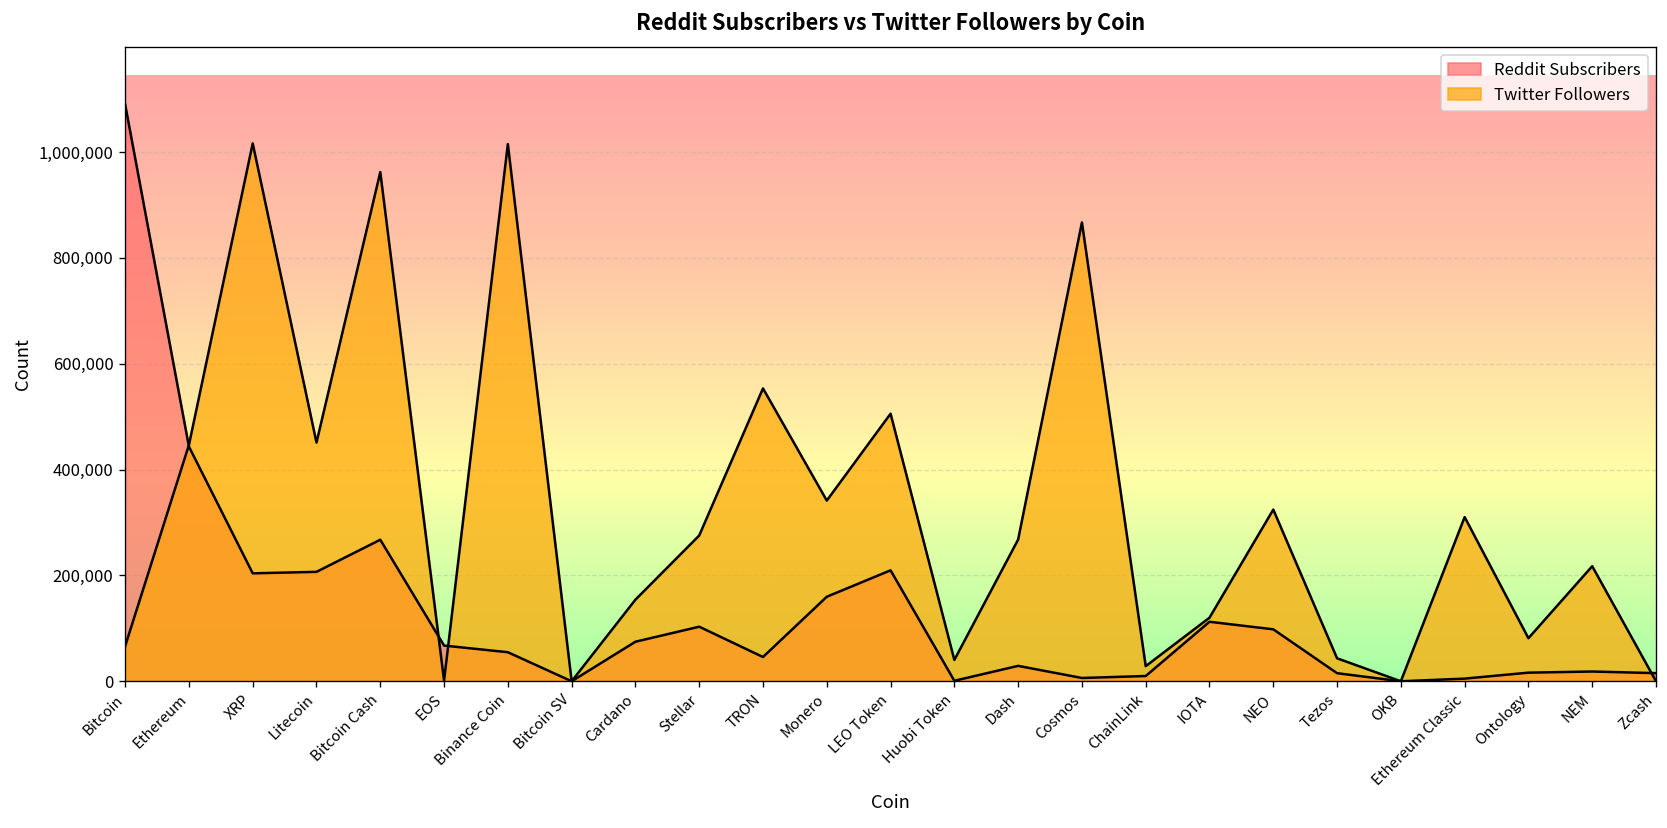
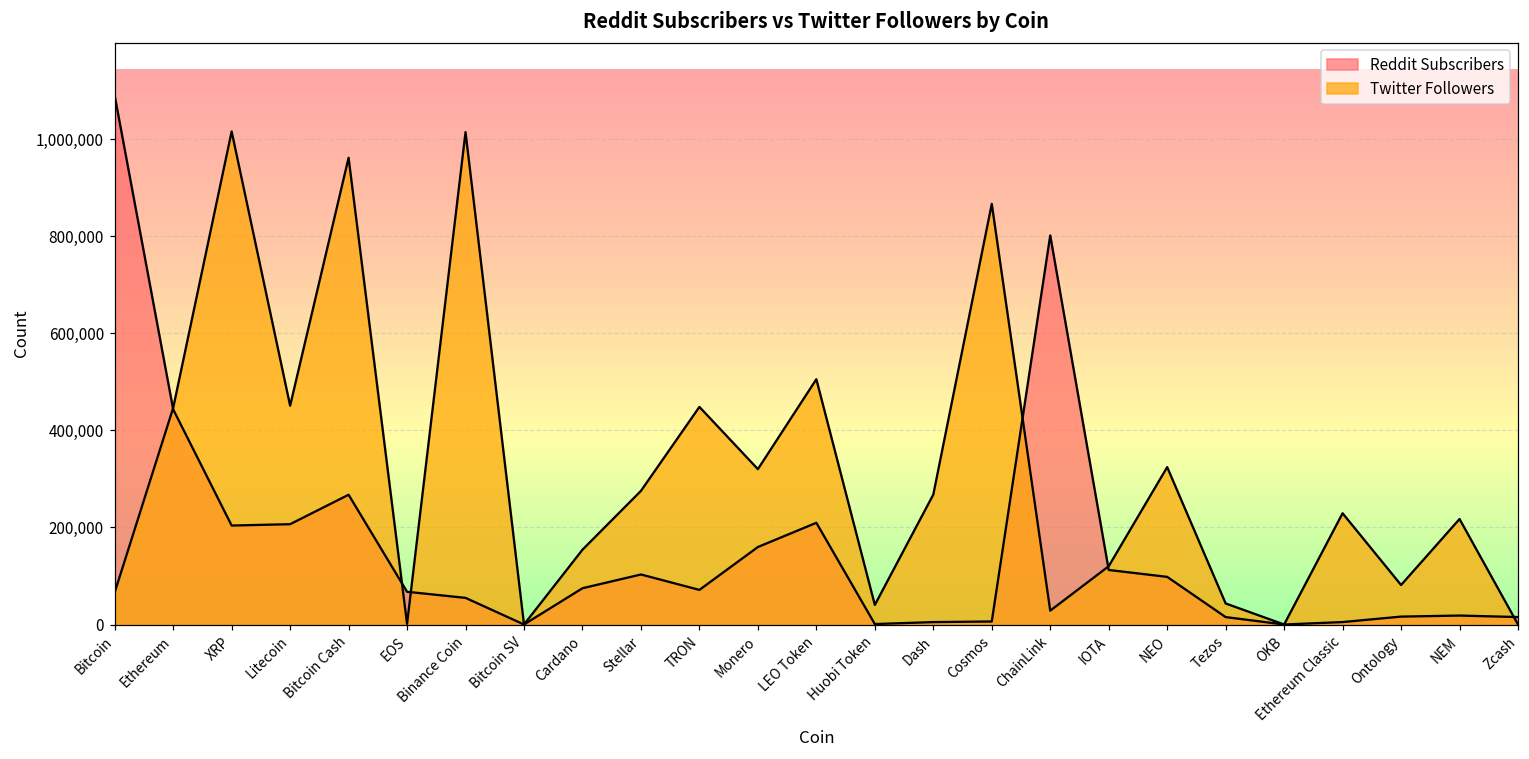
  {
    "Reddit Subscribers": {
      "Bitcoin": "1,090,000",
      "XRP": "200,000",
      "Litecoin": "210,000",
      "Bitcoin Cash": "270,000",
      "EOS": "70,000",
      "Binance Coin": "50,000",
      "Cardano": "70,000",
      "Stellar": "100,000",
-     "TRON": "50,000",
+     "TRON": "70,000",
      "Monero": "160,000",
      "LEO Token": "210,000",
      "Huobi Token": "0",
-     "Dash": "30,000",
+     "Dash": "0",
      "Cosmos": "10,000",
-     "ChainLink": "10,000",
+     "ChainLink": "800,000",
      "IOTA": "110,000",
      "NEO": "100,000",
      "Tezos": "20,000",
      "Ethereum Classic": "10,000",
      "Ontology": "20,000",
      "NEM": "20,000",
      "Zcash": "20,000"
    },
    "Twitter Followers": {
      "Bitcoin": "70,000",
      "XRP": "1,020,000",
      "Litecoin": "450,000",
      "Bitcoin Cash": "960,000",
      "EOS": "0",
      "Binance Coin": "1,010,000",
      "Cardano": "150,000",
      "Stellar": "280,000",
-     "TRON": "550,000",
-     "Monero": "340,000",
+     "TRON": "450,000",
+     "Monero": "320,000",
      "LEO Token": "510,000",
      "Huobi Token": "40,000",
      "Dash": "270,000",
      "Cosmos": "870,000",
      "ChainLink": "30,000",
      "IOTA": "120,000",
      "NEO": "320,000",
      "Tezos": "40,000",
-     "Ethereum Classic": "310,000",
+     "Ethereum Classic": "230,000",
      "Ontology": "80,000",
      "NEM": "220,000",
      "Zcash": "0"
    }
  }
